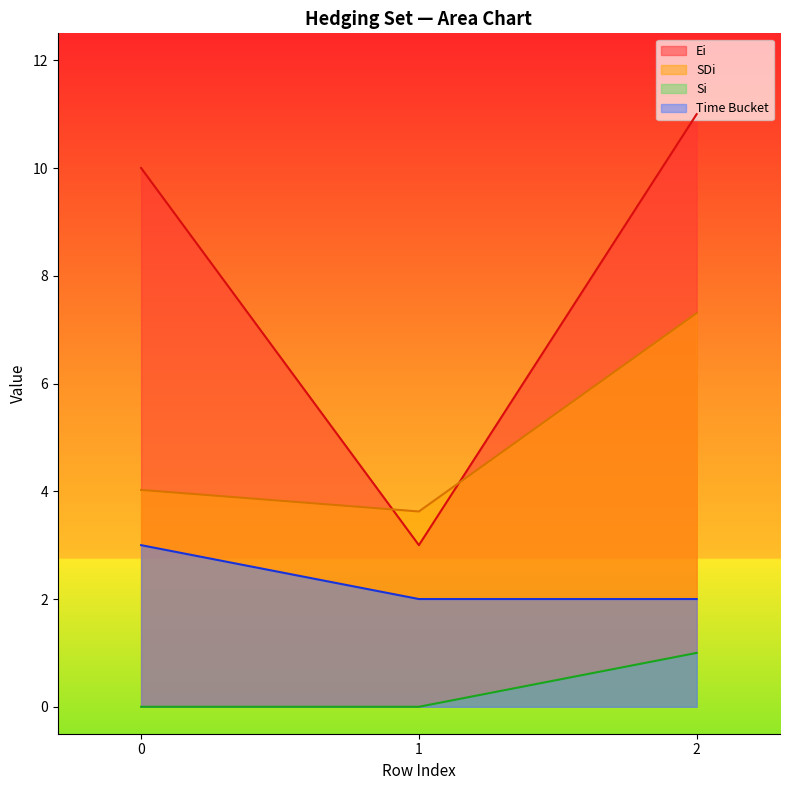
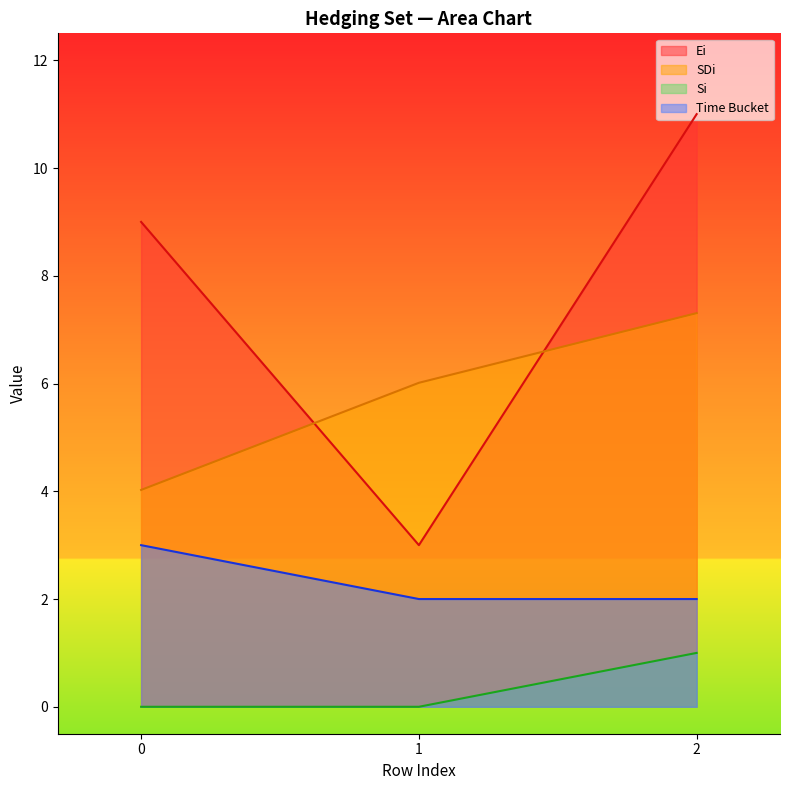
  {
    "Ei": {
-     "0": 10,
+     "0": 9,
      "1": 3
    },
    "SDi": {
      "0": 4.0,
-     "1": 3.6,
+     "1": 6.0,
      "2": 7.3
    },
    "Si": {
      "0": 0.0,
      "1": 0.0,
      "2": 1.0
    },
    "Time Bucket": {
      "0": 3.0,
      "1": 2.0,
      "2": 2.0
    }
  }
